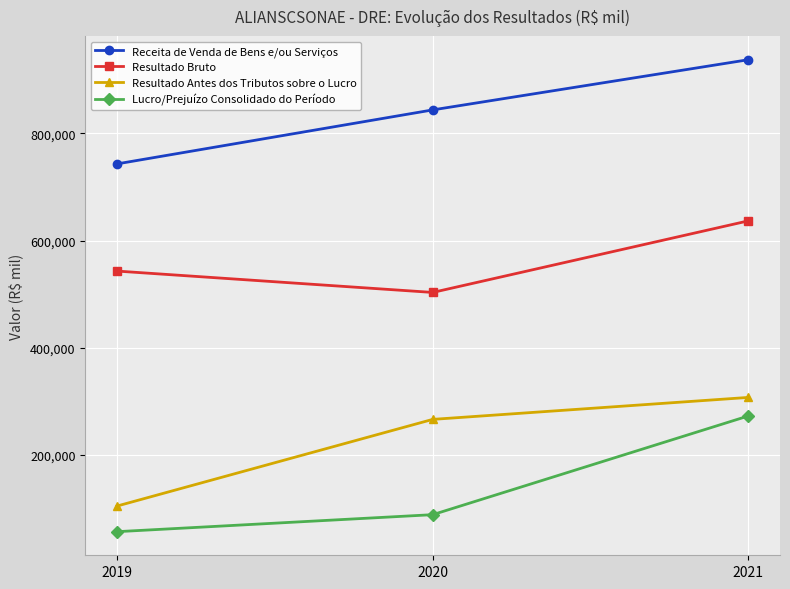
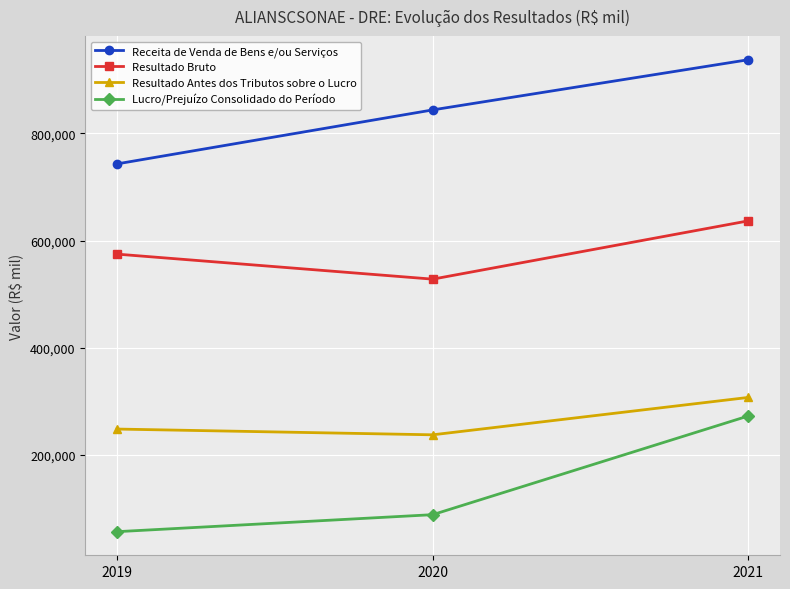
  {
    "Receita de Venda de Bens e/ou Serviços": {
      "2019": "740,000",
      "2020": "840,000",
      "2021": "940,000"
    },
    "Resultado Bruto": {
-     "2019": "540,000",
-     "2020": "500,000",
+     "2019": "570,000",
+     "2020": "530,000",
      "2021": "640,000"
    },
    "Resultado Antes dos Tributos sobre o Lucro": {
-     "2019": "100,000",
-     "2020": "270,000",
+     "2019": "250,000",
+     "2020": "240,000",
      "2021": "310,000"
    },
    "Lucro/Prejuízo Consolidado do Período": {
      "2019": "60,000",
      "2020": "90,000",
      "2021": "270,000"
    }
  }
